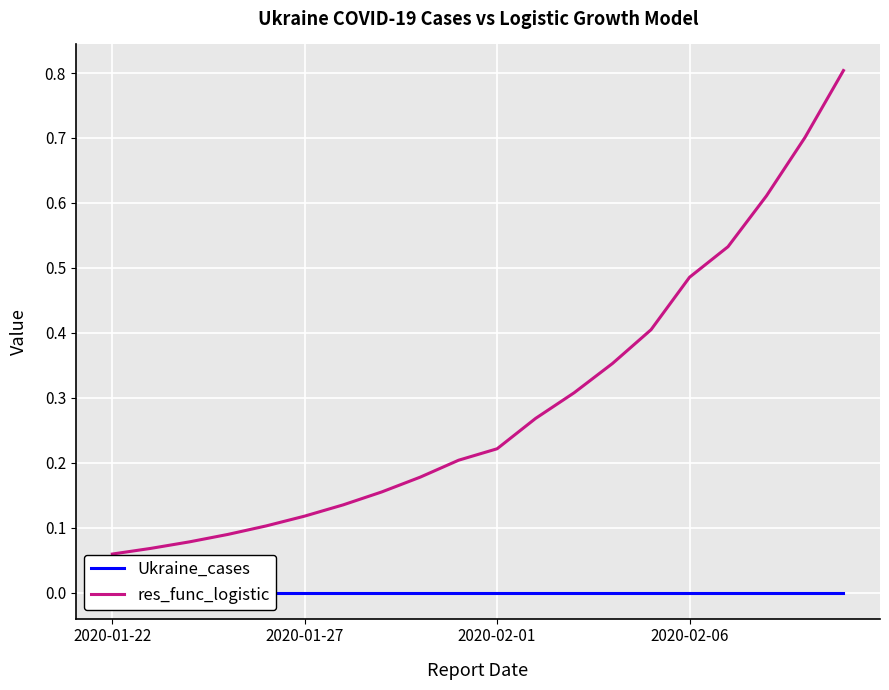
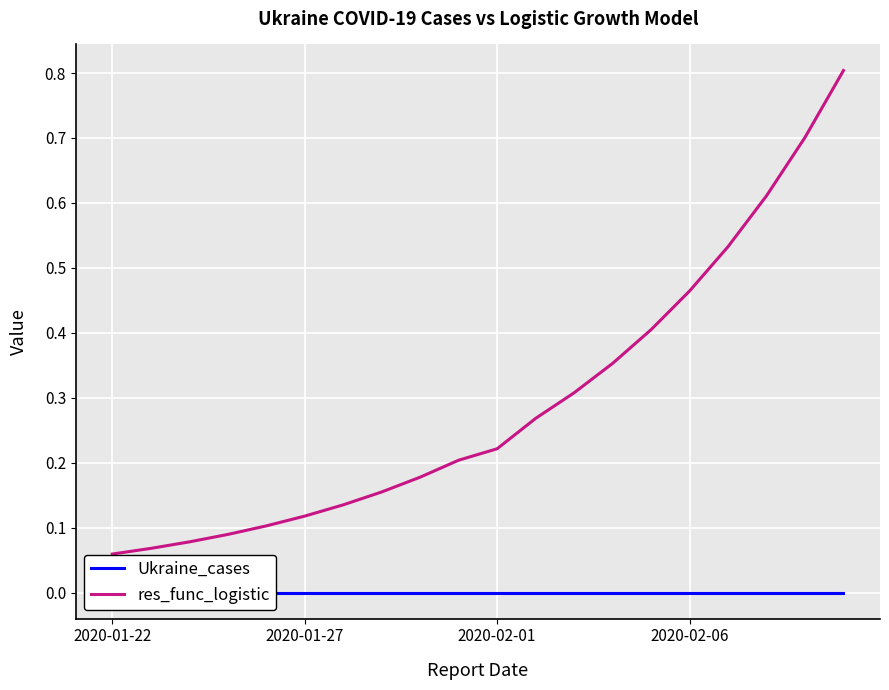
  {
    "Ukraine_cases": {
      "2020-01-27": 0.00,
      "2020-02-01": 0.00,
      "2020-02-06": 0.00
    },
    "res_func_logistic": {
      "2020-01-22": 0.06,
      "2020-01-27": 0.12,
      "2020-02-01": 0.22,
-     "2020-02-06": 0.49
+     "2020-02-06": 0.46
    }
  }
